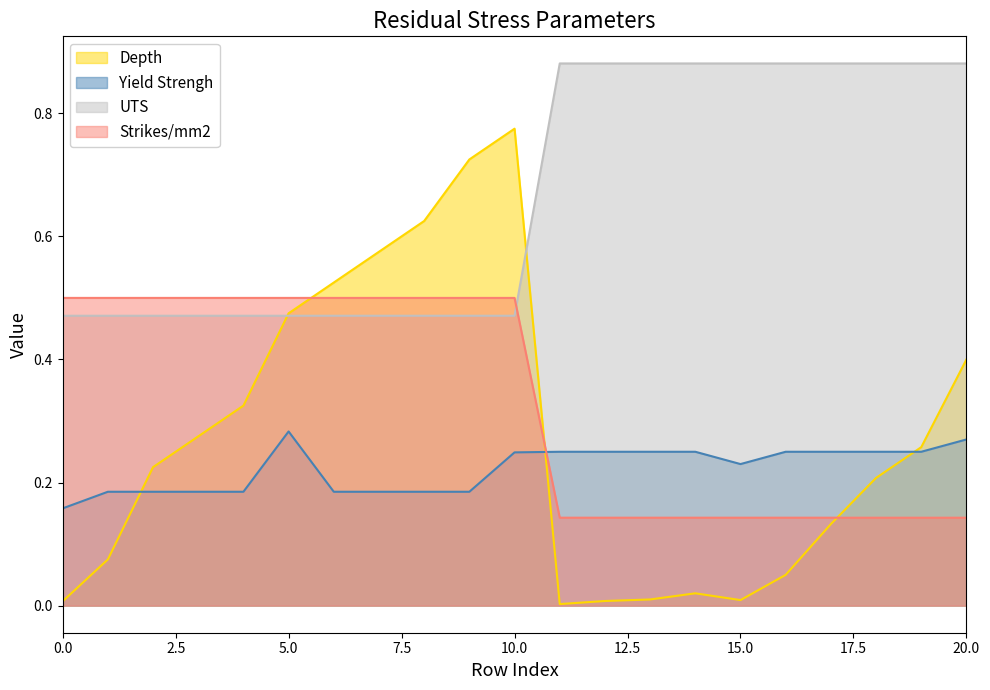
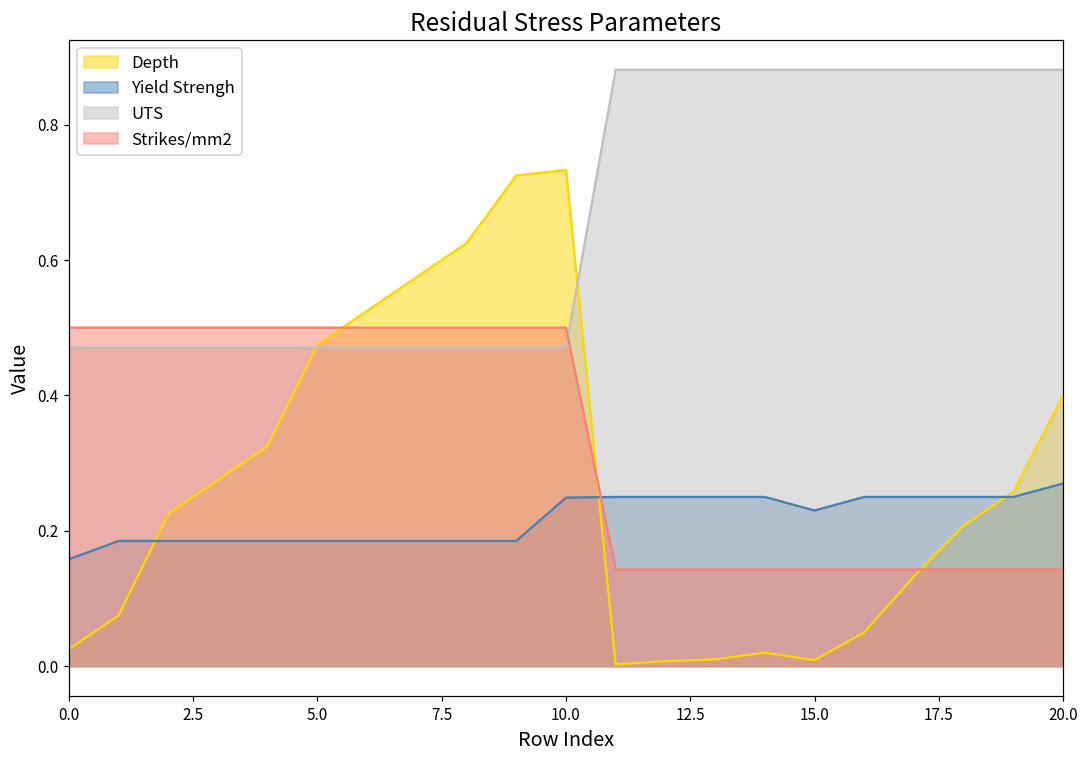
  {
    "Depth": {
-     "0.0": 0.01,
-     "10.0": 0.78,
+     "0.0": 0.03,
+     "10.0": 0.73,
      "15.0": 0.01,
      "20.0": 0.40
    },
    "Yield Strengh": {
      "0.0": 0.16,
-     "5.0": 0.28,
+     "5.0": 0.19,
      "10.0": 0.25,
      "15.0": 0.23,
      "20.0": 0.27
    },
    "UTS": {
      "0.0": 0.47,
      "10.0": 0.47,
      "15.0": 0.88,
      "20.0": 0.88
    },
    "Strikes/mm2": {
      "0.0": 0.50,
      "5.0": 0.50,
      "10.0": 0.50,
      "15.0": 0.14,
      "20.0": 0.14
    }
  }
